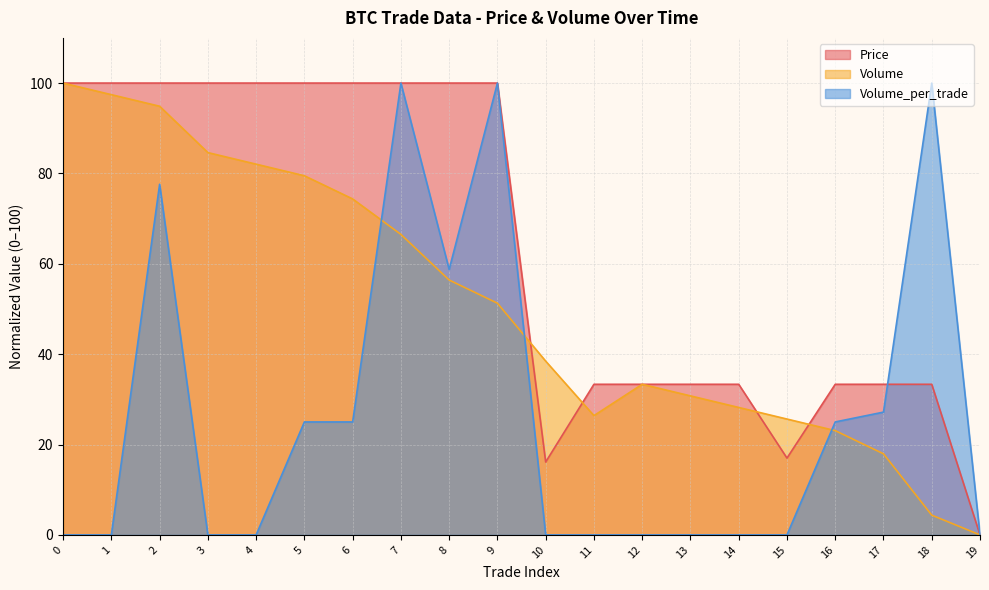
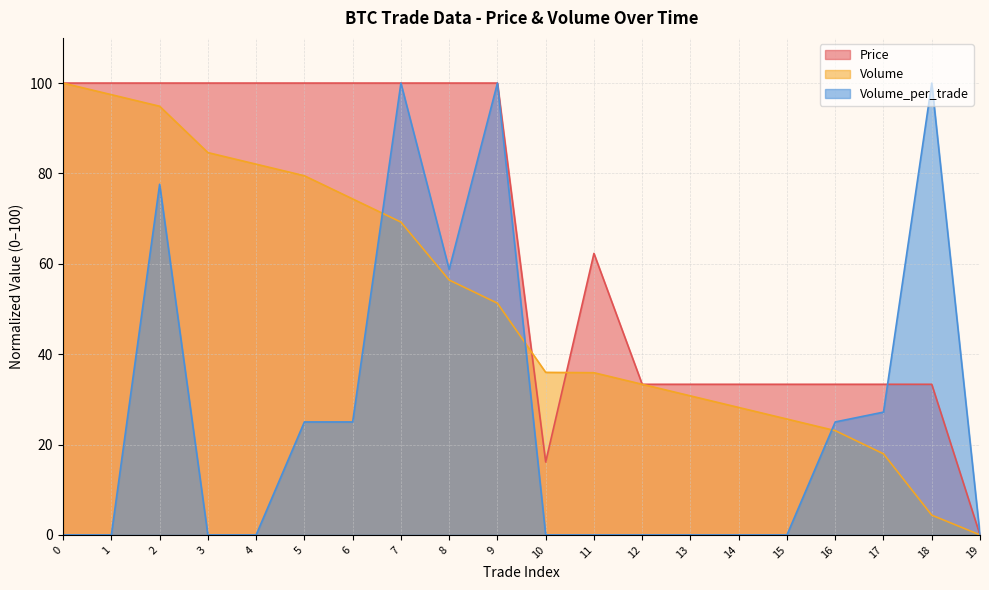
  {
    "Price": {
      "1": 100,
      "2": 100,
      "3": 100,
      "4": 100,
      "5": 100,
      "6": 100,
      "8": 100,
      "10": 16,
-     "11": 33,
+     "11": 62,
      "13": 33,
      "14": 33,
-     "15": 17,
+     "15": 33,
      "16": 33,
      "17": 33,
      "18": 33
    },
    "Volume": {
      "1": 97,
      "2": 95,
      "3": 85,
      "4": 82,
      "5": 79,
      "6": 74,
-     "7": 67,
+     "7": 69,
      "8": 56,
      "9": 51,
-     "10": 38,
-     "11": 26,
+     "10": 36,
+     "11": 36,
      "13": 31,
      "14": 28,
      "15": 26,
      "16": 23,
      "17": 18,
      "18": 4
    },
    "Volume_per_trade": {
      "0": 0,
      "1": 0,
      "2": 78,
      "3": 0,
      "4": 0,
      "5": 25,
      "6": 25,
      "8": 59,
      "10": 0,
      "11": 0,
      "12": 0,
      "13": 0,
      "14": 0,
      "15": 0,
      "16": 25,
      "17": 27
    }
  }
